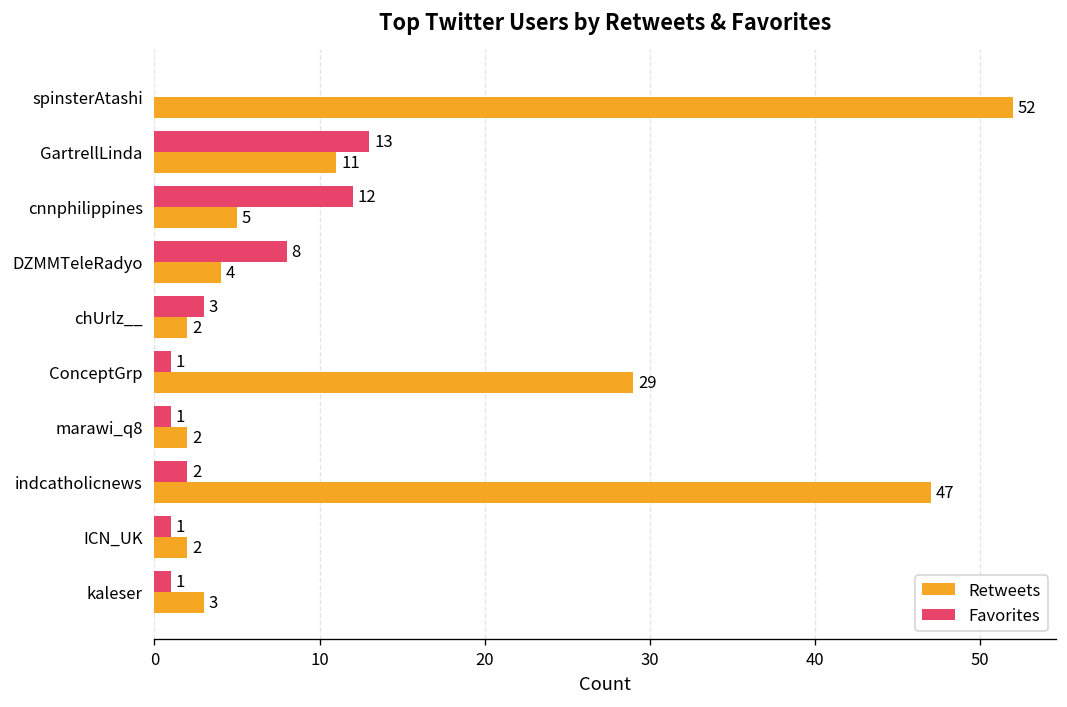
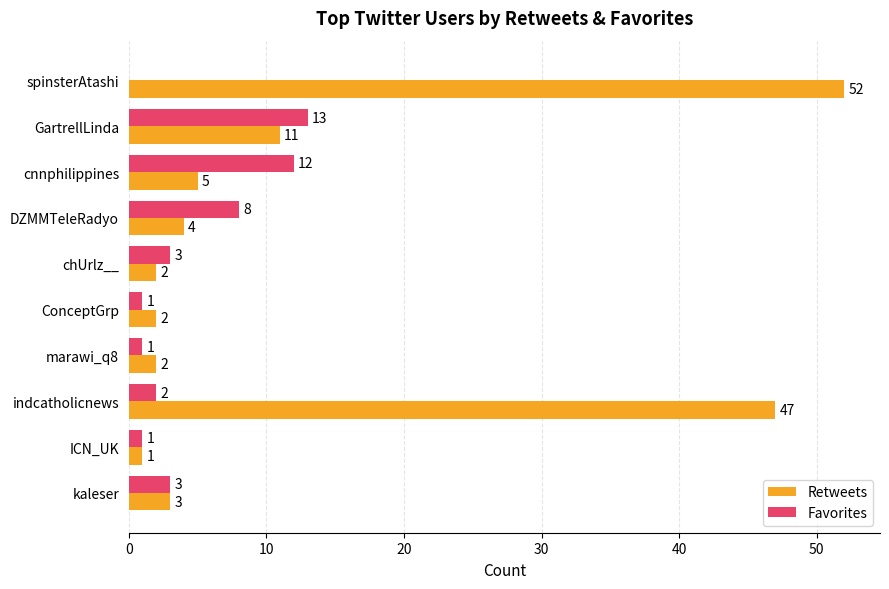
  {
    "Retweets": {
      "spinsterAtashi": 52,
      "GartrellLinda": 11,
      "cnnphilippines": 5,
      "DZMMTeleRadyo": 4,
      "chUrlz__": 2,
-     "ConceptGrp": 29,
+     "ConceptGrp": 2,
      "marawi_q8": 2,
      "indcatholicnews": 47,
-     "ICN_UK": 2,
+     "ICN_UK": 1,
      "kaleser": 3
    },
    "Favorites": {
      "GartrellLinda": 13,
      "cnnphilippines": 12,
      "DZMMTeleRadyo": 8,
      "chUrlz__": 3,
      "ConceptGrp": 1,
      "marawi_q8": 1,
      "indcatholicnews": 2,
      "ICN_UK": 1,
-     "kaleser": 1
+     "kaleser": 3
    }
  }
